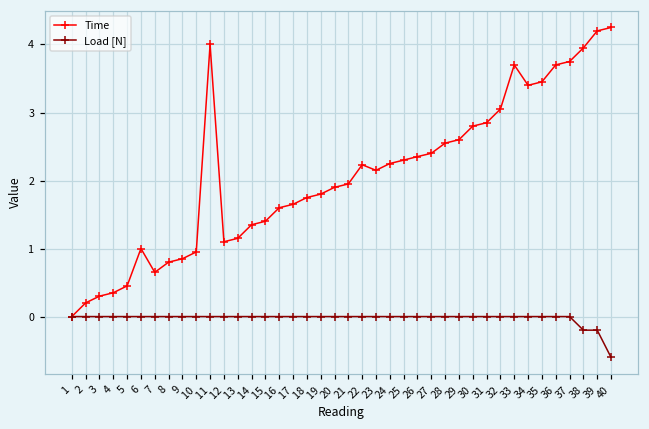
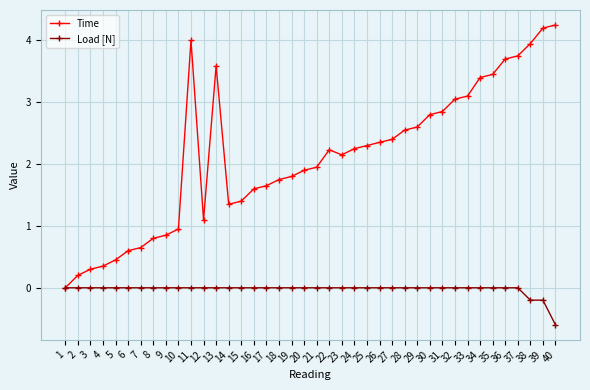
  {
    "Time": {
      "2": 0.2,
      "3": 0.3,
      "4": 0.4,
      "5": 0.5,
-     "6": 1.0,
+     "6": 0.6,
      "7": 0.7,
      "8": 0.8,
      "9": 0.9,
      "10": 1.0,
      "11": 4.0,
      "12": 1.1,
-     "13": 1.2,
+     "13": 3.6,
      "14": 1.4,
      "15": 1.4,
      "16": 1.6,
      "17": 1.7,
      "18": 1.8,
      "19": 1.8,
      "20": 1.9,
      "21": 2.0,
      "22": 2.2,
      "23": 2.2,
      "24": 2.3,
      "25": 2.3,
      "26": 2.4,
      "27": 2.4,
      "28": 2.6,
      "29": 2.6,
      "30": 2.8,
      "31": 2.9,
      "32": 3.1,
-     "33": 3.7,
+     "33": 3.1,
      "34": 3.4,
      "35": 3.5,
      "36": 3.7,
      "37": 3.8,
      "38": 4.0,
      "39": 4.2,
      "40": 4.3
    },
    "Load [N]": {
      "2": 0.0,
      "3": 0.0,
      "4": 0.0,
      "5": 0.0,
      "6": 0.0,
      "7": 0.0,
      "8": 0.0,
      "9": 0.0,
      "10": 0.0,
      "11": 0.0,
      "12": 0.0,
      "13": 0.0,
      "14": 0.0,
      "15": 0.0,
      "16": 0.0,
      "17": 0.0,
      "18": 0.0,
      "19": 0.0,
      "20": 0.0,
      "21": 0.0,
      "22": 0.0,
      "23": 0.0,
      "24": 0.0,
      "25": 0.0,
      "26": 0.0,
      "27": 0.0,
      "28": 0.0,
      "29": 0.0,
      "30": 0.0,
      "31": 0.0,
      "32": 0.0,
      "33": 0.0,
      "34": 0.0,
      "35": 0.0,
      "36": 0.0,
      "37": 0.0,
      "38": -0.2,
      "39": -0.2,
      "40": -0.6
    }
  }
